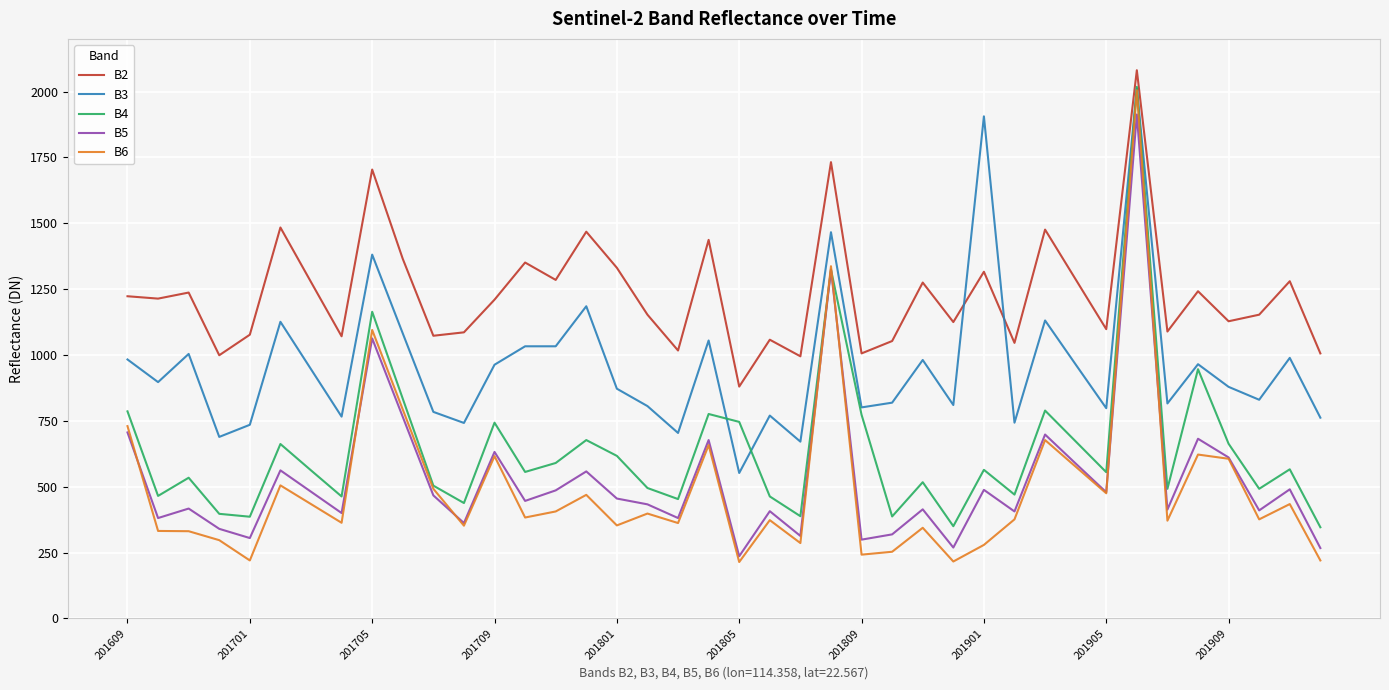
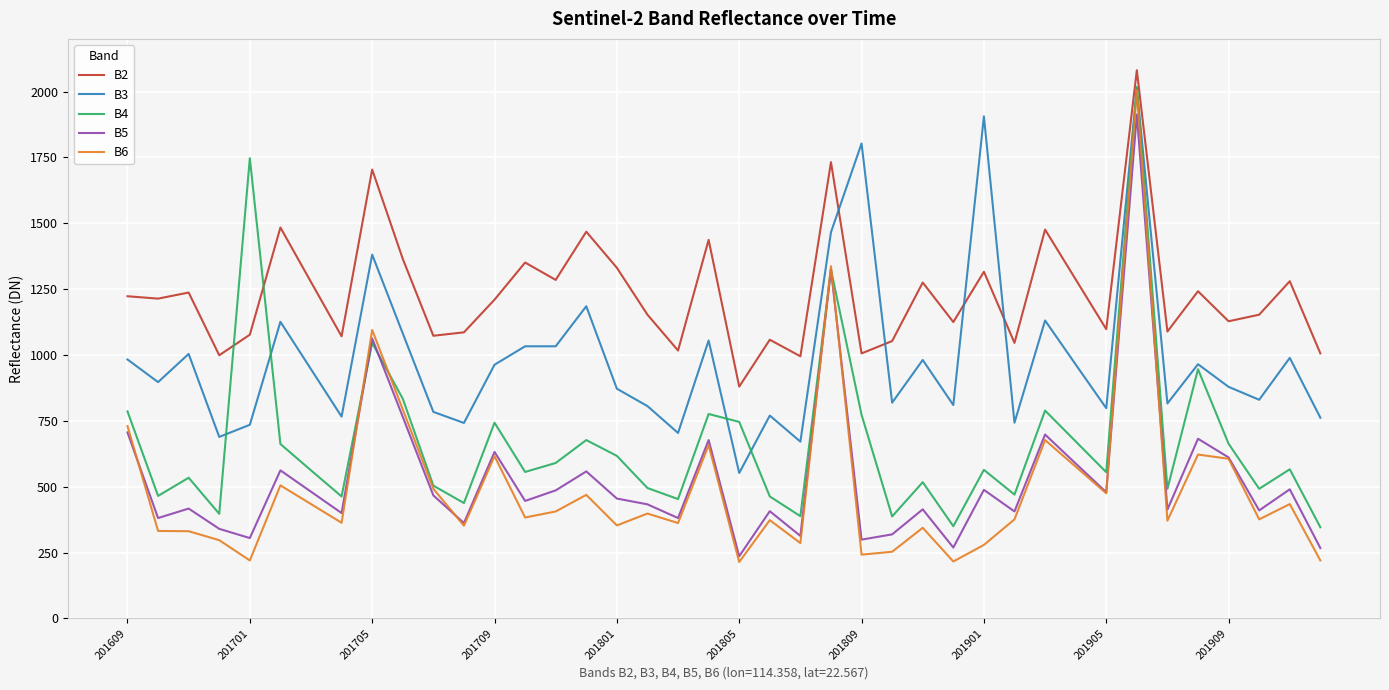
  {
    "B2": {
      "201609": 1220,
      "201701": 1080,
      "201705": 1700,
      "201709": 1210,
      "201801": 1330,
      "201805": 880,
      "201809": 1010,
      "201901": 1320,
      "201905": 1100,
      "201909": 1130
    },
    "B3": {
      "201609": 980,
      "201701": 740,
      "201705": 1380,
      "201709": 960,
      "201801": 870,
      "201805": 550,
-     "201809": 800,
+     "201809": 1800,
      "201901": 1910,
      "201905": 800,
      "201909": 880
    },
    "B4": {
      "201609": 790,
-     "201701": 390,
-     "201705": 1160,
+     "201701": 1750,
+     "201705": 1050,
      "201709": 740,
      "201801": 620,
      "201805": 750,
      "201809": 770,
      "201901": 560,
      "201905": 560,
      "201909": 660
    },
    "B5": {
      "201609": 710,
      "201701": 310,
      "201705": 1060,
      "201709": 630,
      "201801": 460,
      "201805": 240,
      "201809": 300,
      "201901": 490
    },
    "B6": {
      "201609": 730,
      "201701": 220,
      "201705": 1100,
      "201709": 620,
      "201801": 350,
      "201805": 210,
      "201809": 240,
      "201901": 280
    }
  }
